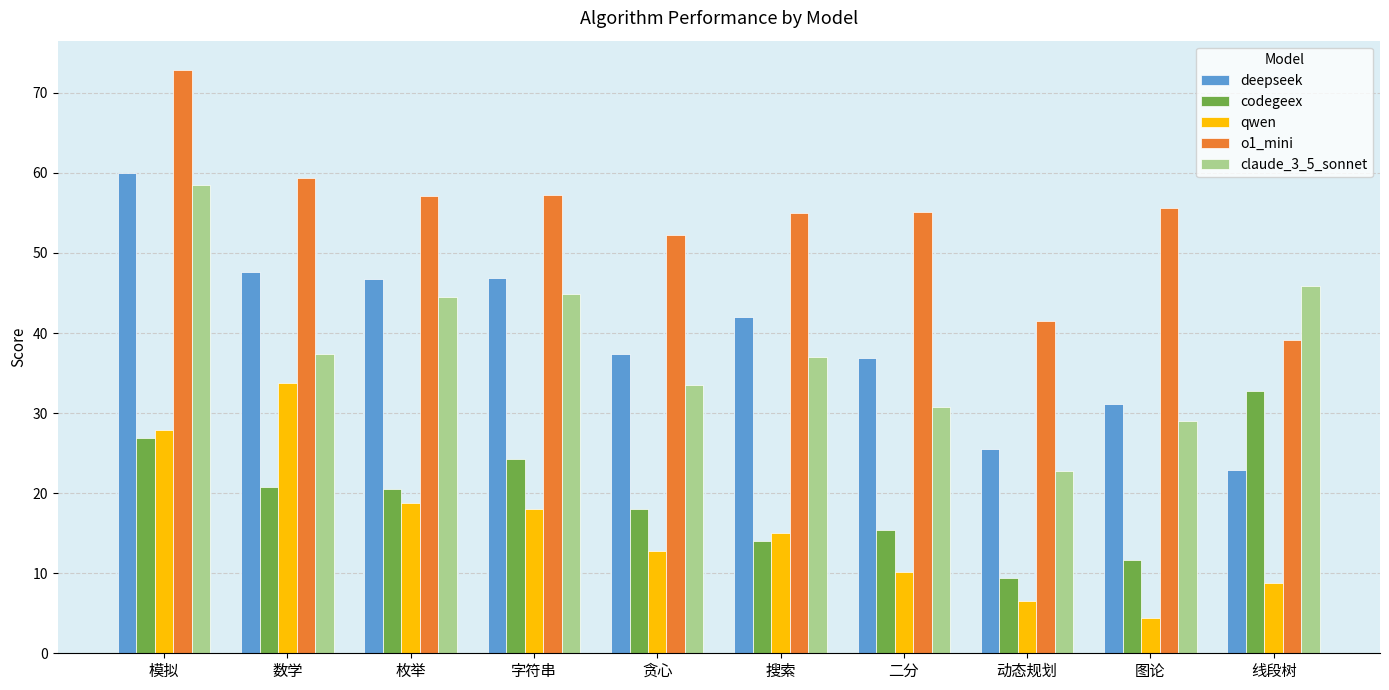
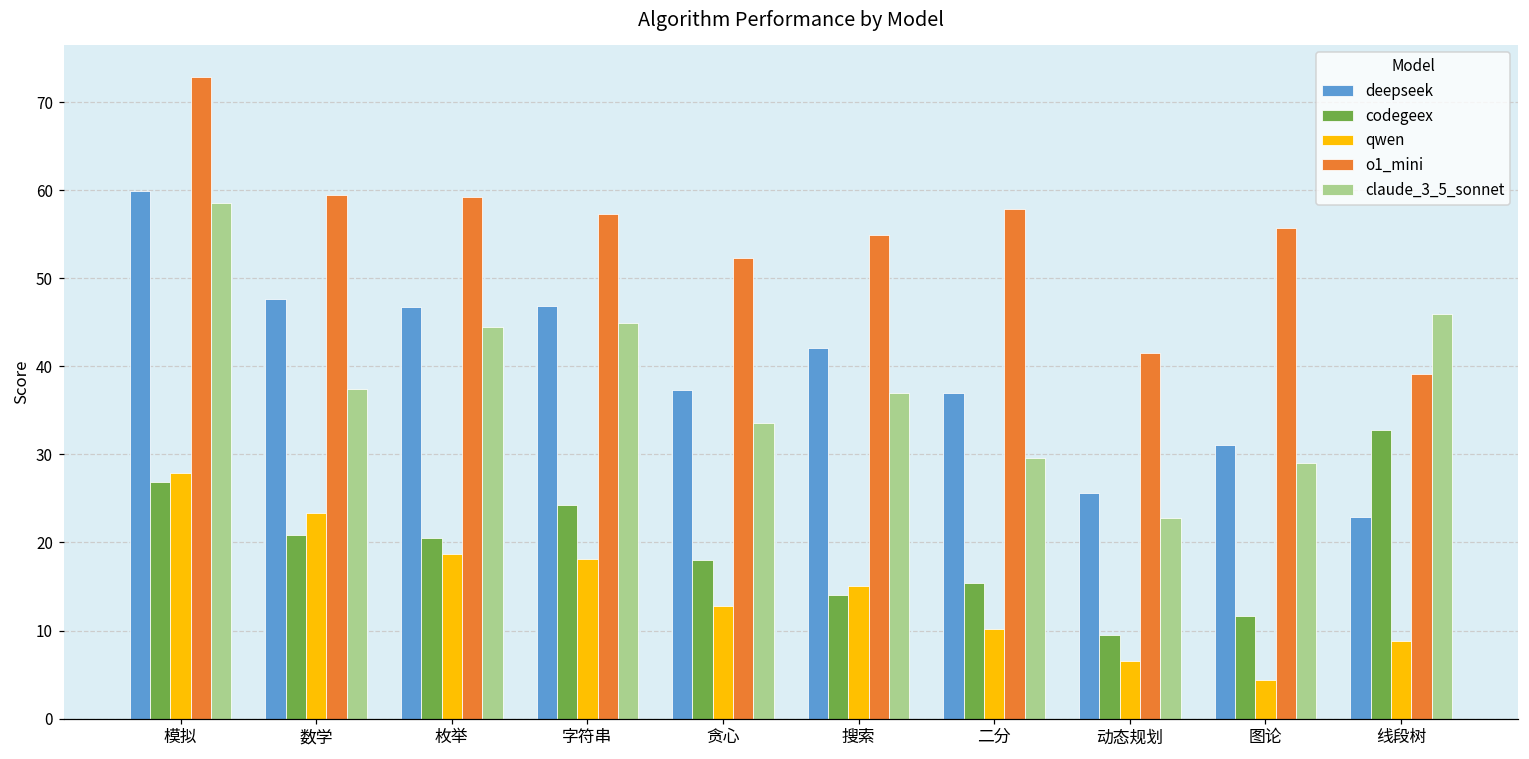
  {
    "deepseek": {
      "模拟": 60,
      "数学": 48,
      "枚举": 47,
      "字符串": 47,
      "贪心": 37,
      "搜索": 42,
      "二分": 37,
      "动态规划": 26,
      "图论": 31,
      "线段树": 23
    },
    "codegeex": {
      "模拟": 27,
      "数学": 21,
      "枚举": 21,
      "字符串": 24,
      "贪心": 18,
      "搜索": 14,
      "二分": 15,
      "动态规划": 9,
      "图论": 12,
      "线段树": 33
    },
    "qwen": {
      "模拟": 28,
-     "数学": 34,
+     "数学": 23,
      "枚举": 19,
      "字符串": 18,
      "贪心": 13,
      "搜索": 15,
      "二分": 10,
      "动态规划": 7,
      "图论": 4,
      "线段树": 9
    },
    "o1_mini": {
      "模拟": 73,
      "数学": 59,
-     "枚举": 57,
+     "枚举": 59,
      "字符串": 57,
      "贪心": 52,
      "搜索": 55,
-     "二分": 55,
+     "二分": 58,
      "动态规划": 41,
      "图论": 56,
      "线段树": 39
    },
    "claude_3_5_sonnet": {
      "模拟": 59,
      "数学": 37,
      "枚举": 44,
      "字符串": 45,
      "贪心": 34,
      "搜索": 37,
-     "二分": 31,
+     "二分": 30,
      "动态规划": 23,
      "图论": 29,
      "线段树": 46
    }
  }
